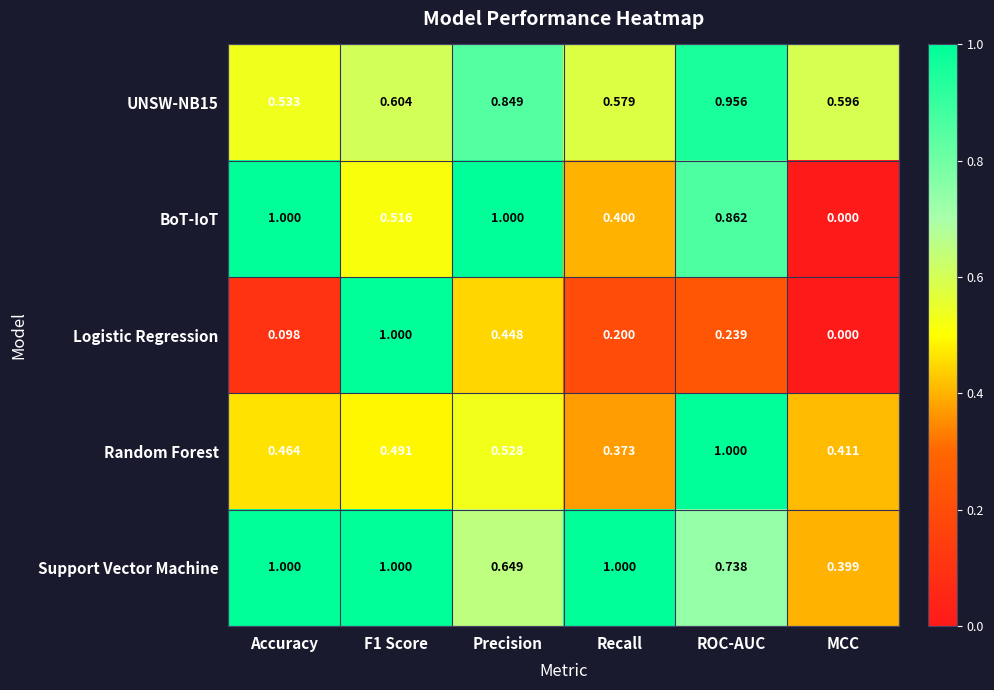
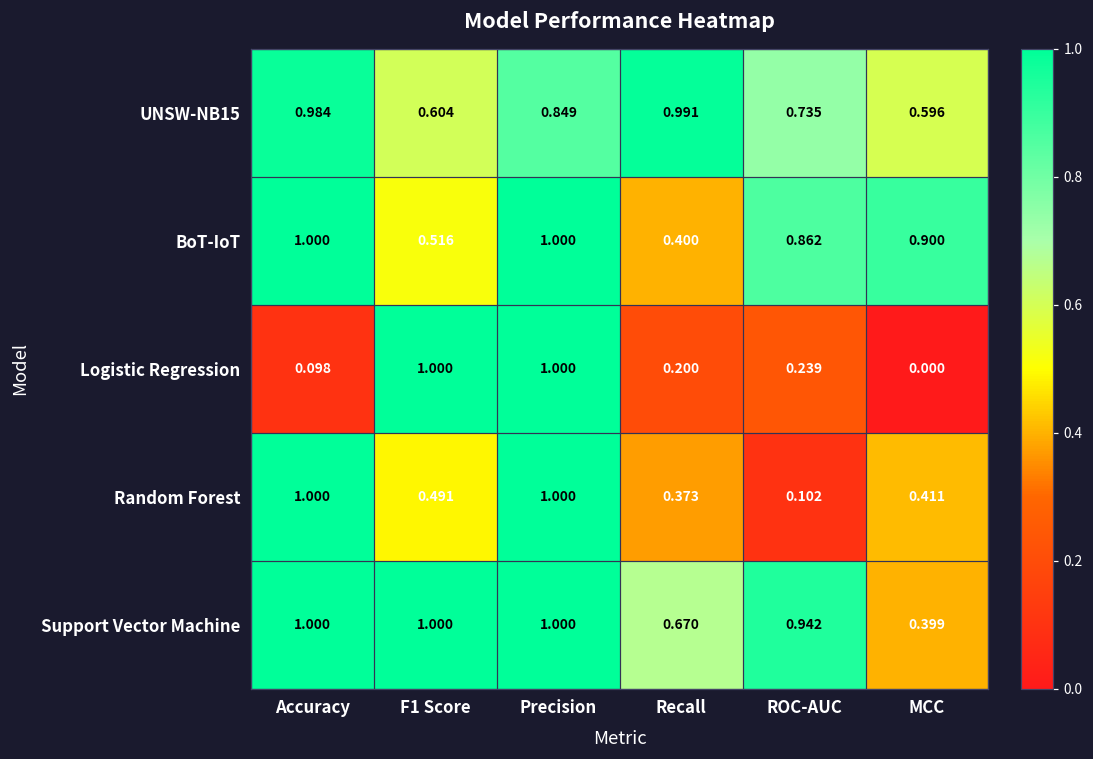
  {
    "UNSW-NB15": {
-     "Accuracy": 0.533,
+     "Accuracy": 0.984,
      "F1 Score": 0.604,
      "Precision": 0.849,
-     "Recall": 0.579,
-     "ROC-AUC": 0.956,
+     "Recall": 0.991,
+     "ROC-AUC": 0.735,
      "MCC": 0.596
    },
    "BoT-IoT": {
      "Accuracy": 1.000,
      "F1 Score": 0.516,
      "Precision": 1.000,
      "Recall": 0.400,
      "ROC-AUC": 0.862,
-     "MCC": 0.000
+     "MCC": 0.900
    },
    "Logistic Regression": {
      "Accuracy": 0.098,
      "F1 Score": 1.000,
-     "Precision": 0.448,
+     "Precision": 1.000,
      "Recall": 0.200,
      "ROC-AUC": 0.239,
      "MCC": 0.000
    },
    "Random Forest": {
-     "Accuracy": 0.464,
+     "Accuracy": 1.000,
      "F1 Score": 0.491,
-     "Precision": 0.528,
+     "Precision": 1.000,
      "Recall": 0.373,
-     "ROC-AUC": 1.000,
+     "ROC-AUC": 0.102,
      "MCC": 0.411
    },
    "Support Vector Machine": {
      "Accuracy": 1.000,
      "F1 Score": 1.000,
-     "Precision": 0.649,
-     "Recall": 1.000,
-     "ROC-AUC": 0.738,
+     "Precision": 1.000,
+     "Recall": 0.670,
+     "ROC-AUC": 0.942,
      "MCC": 0.399
    }
  }
